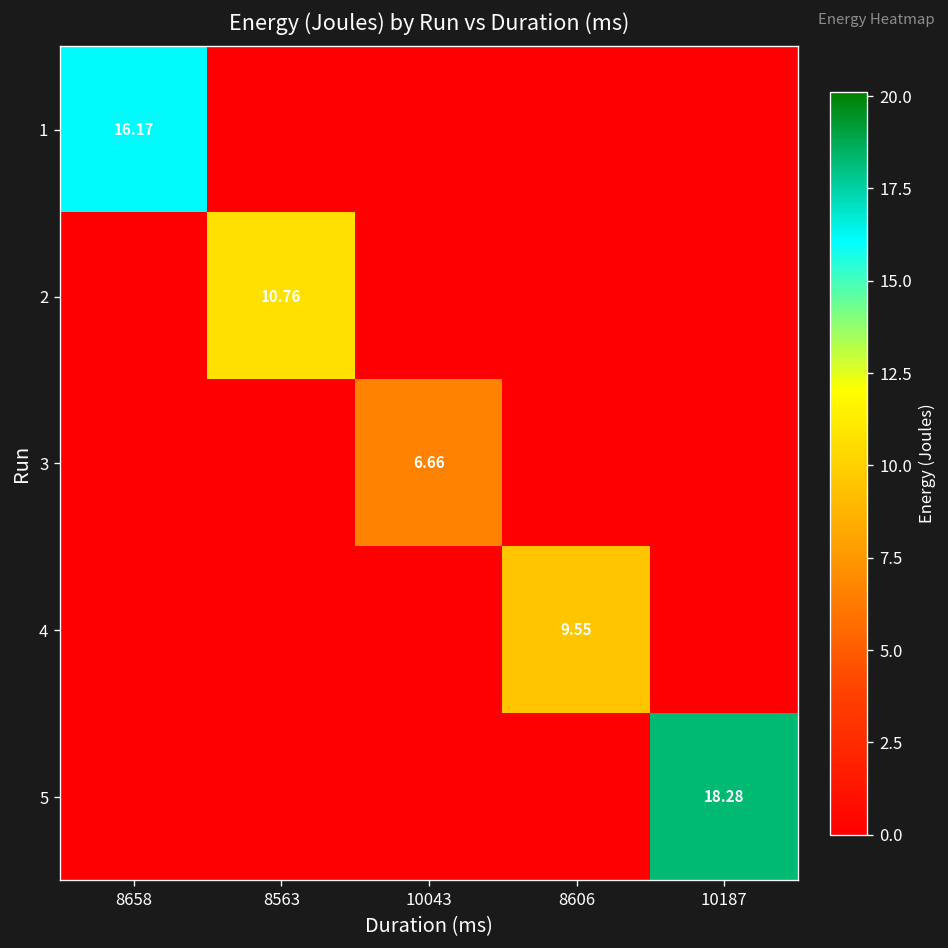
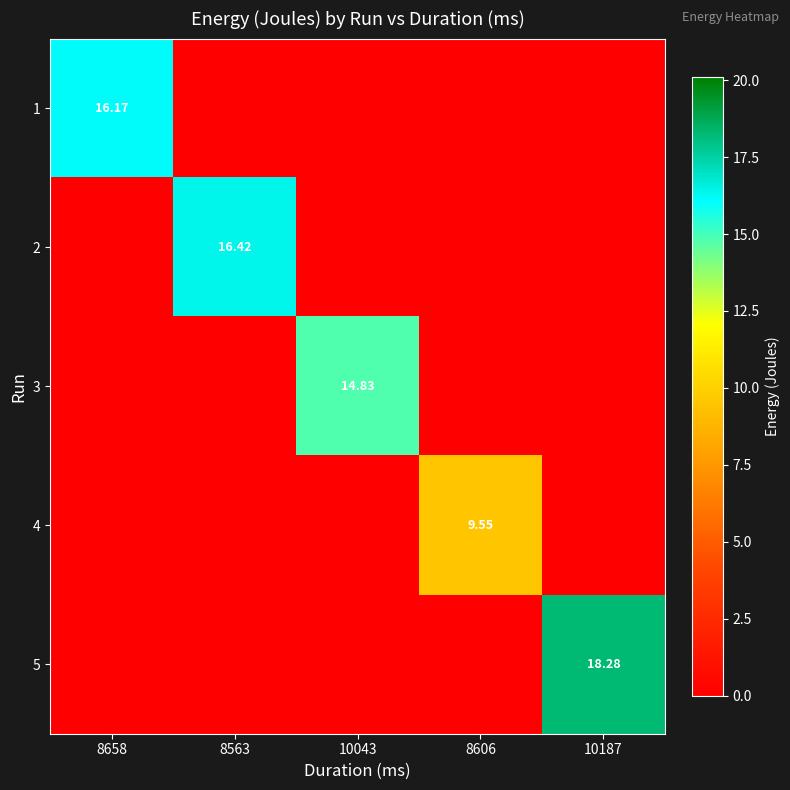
  {
    "1": {
      "8658": 16.17
    },
    "2": {
-     "8563": 10.76
+     "8563": 16.42
    },
    "3": {
-     "10043": 6.66
+     "10043": 14.83
    },
    "4": {
      "8606": 9.55
    },
    "5": {
      "10187": 18.28
    }
  }
